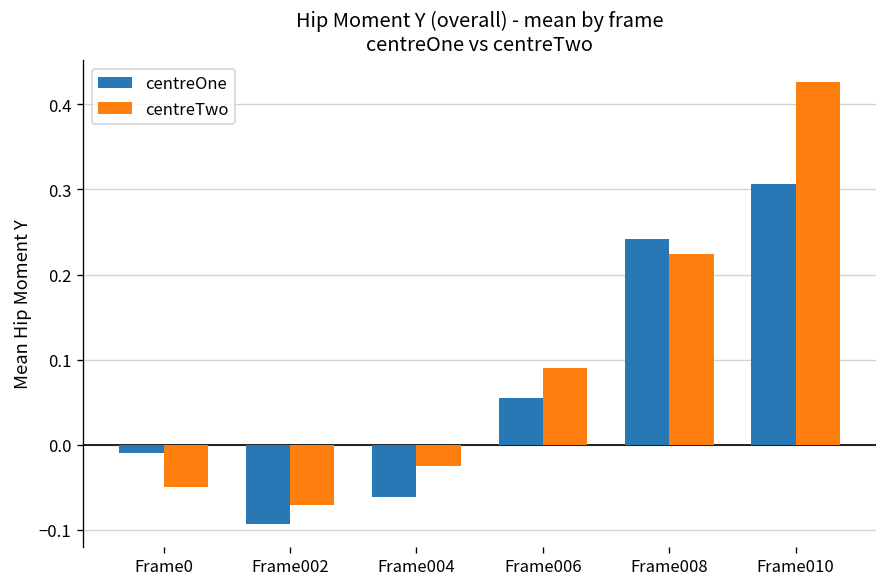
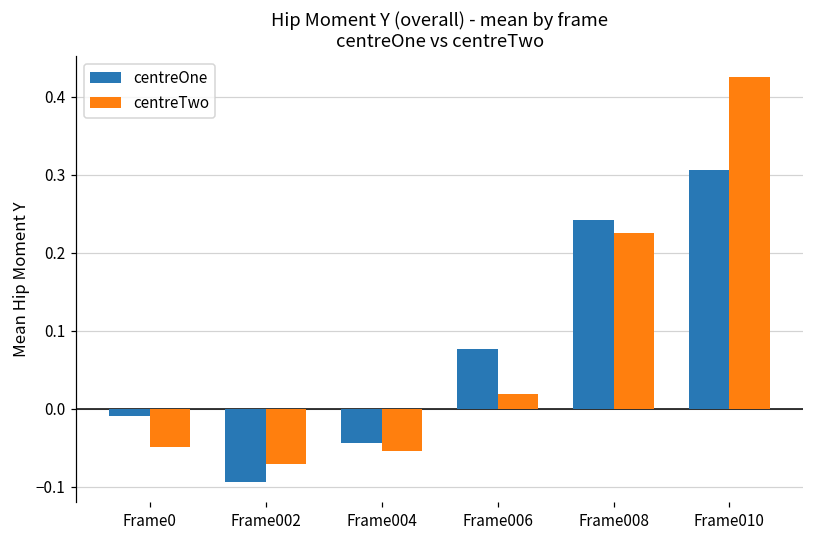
  {
    "centreOne": {
      "Frame0": -0.01,
      "Frame002": -0.09,
-     "Frame004": -0.06,
-     "Frame006": 0.06,
+     "Frame004": -0.04,
+     "Frame006": 0.08,
      "Frame008": 0.24,
      "Frame010": 0.31
    },
    "centreTwo": {
      "Frame0": -0.05,
      "Frame002": -0.07,
-     "Frame004": -0.03,
-     "Frame006": 0.09,
+     "Frame004": -0.05,
+     "Frame006": 0.02,
      "Frame008": 0.22,
      "Frame010": 0.43
    }
  }
